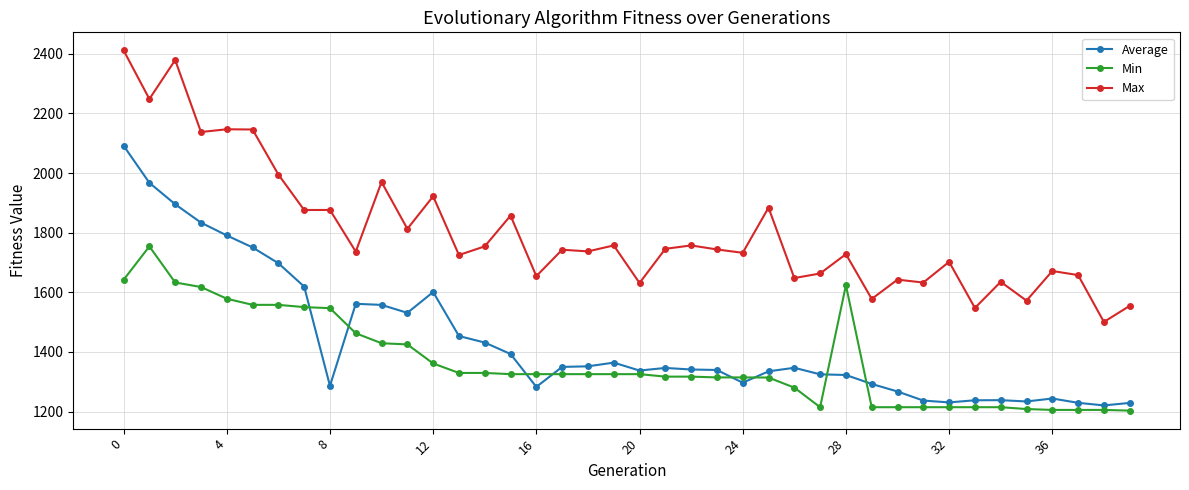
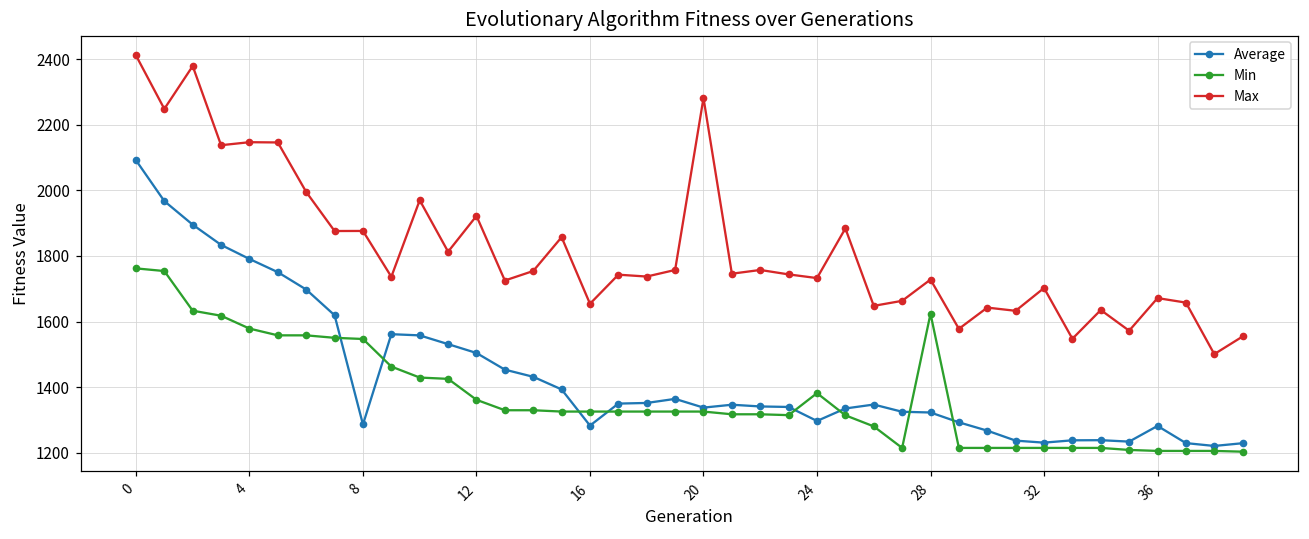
  {
    "Average": {
      "0": 2090,
      "4": 1790,
      "8": 1290,
-     "12": 1600,
+     "12": 1500,
      "16": 1280,
      "20": 1340,
      "24": 1300,
      "28": 1320,
      "32": 1230,
-     "36": 1240
+     "36": 1280
    },
    "Min": {
-     "0": 1640,
+     "0": 1760,
      "4": 1580,
      "8": 1550,
      "12": 1360,
      "16": 1330,
      "20": 1330,
-     "24": 1310,
+     "24": 1380,
      "28": 1620,
      "32": 1210,
      "36": 1210
    },
    "Max": {
      "0": 2410,
      "4": 2150,
      "8": 1880,
      "12": 1920,
      "16": 1650,
-     "20": 1630,
+     "20": 2280,
      "24": 1730,
      "28": 1730,
      "32": 1700,
      "36": 1670
    }
  }
